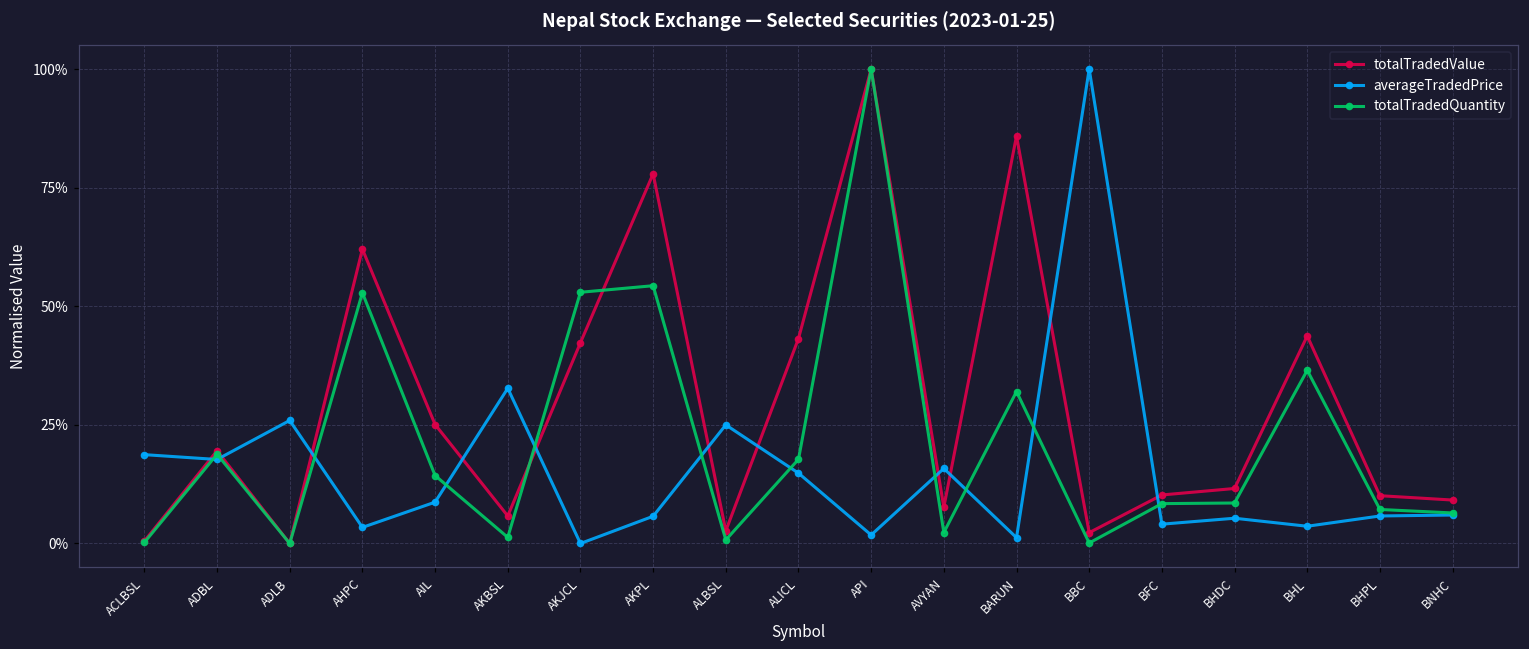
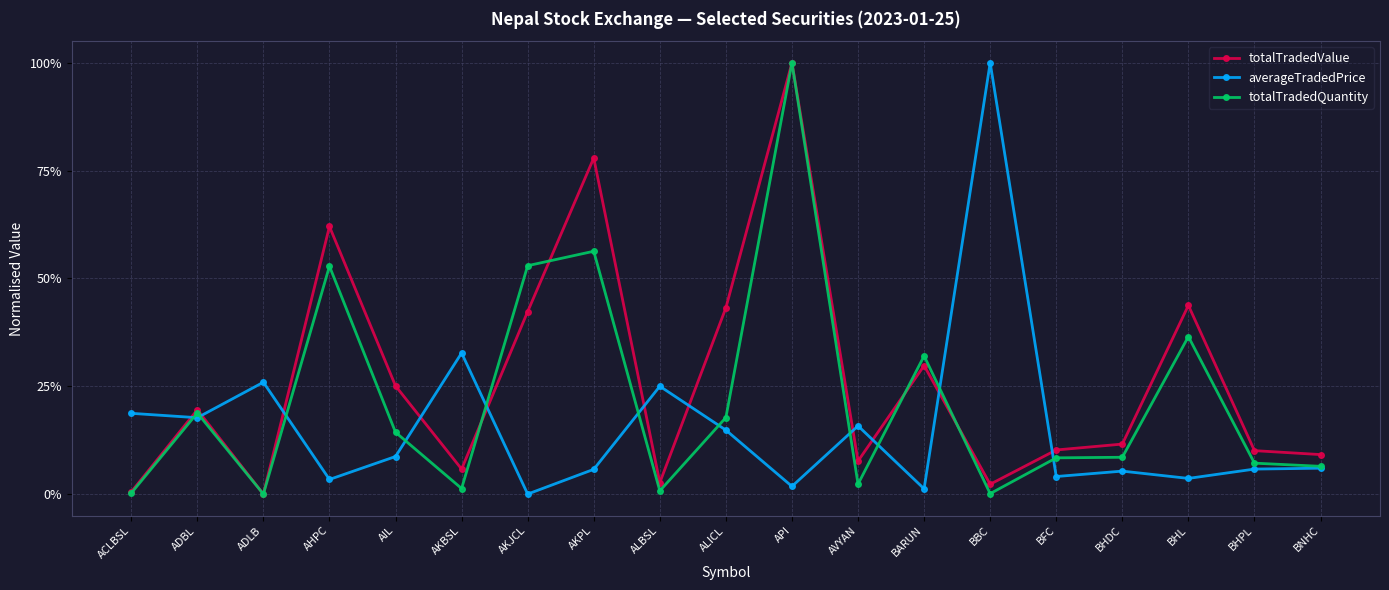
  {
    "totalTradedValue": {
      "ADBL": "20%",
      "AHPC": "62%",
      "AIL": "25%",
      "AKBSL": "6%",
      "AKJCL": "42%",
      "AKPL": "78%",
      "ALBSL": "3%",
      "ALICL": "43%",
      "AVYAN": "8%",
-     "BARUN": "86%",
+     "BARUN": "30%",
      "BBC": "2%",
      "BFC": "10%",
      "BHDC": "12%",
      "BHL": "44%",
      "BHPL": "10%",
      "BNHC": "9%"
    },
    "averageTradedPrice": {
      "ACLBSL": "19%",
      "ADBL": "18%",
      "ADLB": "26%",
      "AHPC": "3%",
      "AIL": "9%",
      "AKBSL": "33%",
      "AKJCL": "0%",
      "AKPL": "6%",
      "ALBSL": "25%",
      "ALICL": "15%",
      "API": "2%",
      "AVYAN": "16%",
      "BARUN": "1%",
      "BBC": "100%",
      "BFC": "4%",
      "BHDC": "5%",
      "BHL": "4%",
      "BHPL": "6%"
    },
    "totalTradedQuantity": {
      "ADBL": "19%",
      "AHPC": "53%",
      "AIL": "14%",
      "AKBSL": "1%",
      "AKJCL": "53%",
-     "AKPL": "54%",
+     "AKPL": "56%",
      "ALBSL": "1%",
      "ALICL": "18%",
      "AVYAN": "2%",
      "BARUN": "32%",
      "BBC": "0%",
      "BFC": "8%",
      "BHDC": "9%",
      "BHL": "37%",
      "BHPL": "7%"
    }
  }
